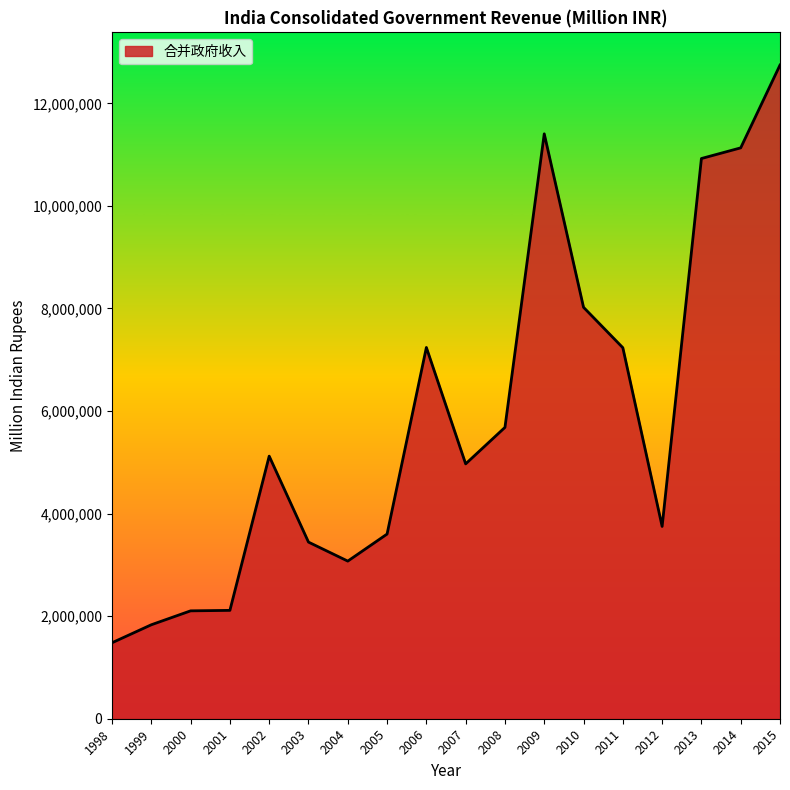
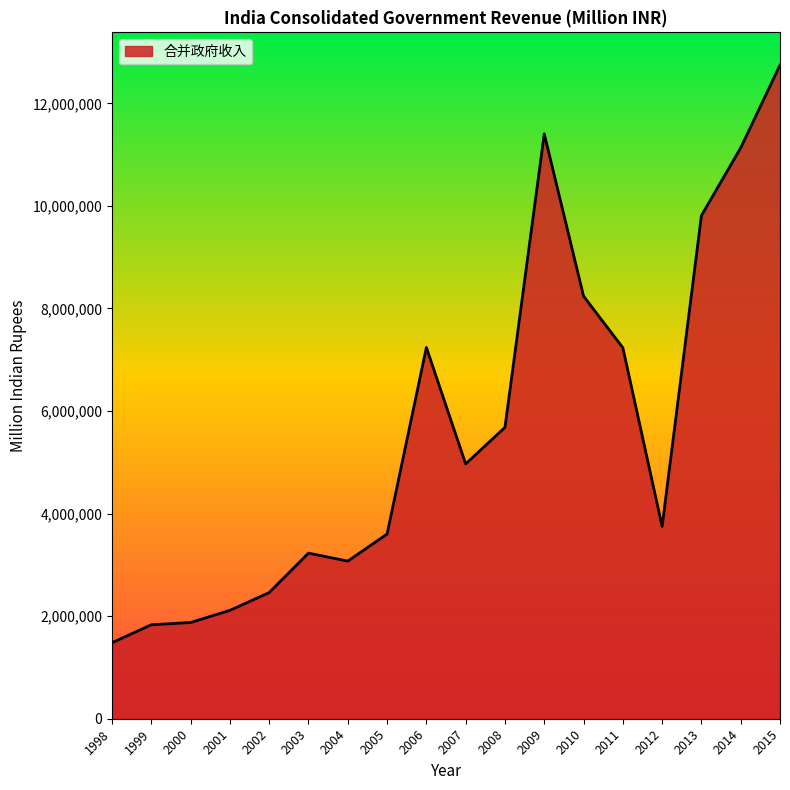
  {
    "1998": "1,500,000",
    "1999": "1,800,000",
-   "2000": "2,100,000",
+   "2000": "1,900,000",
    "2001": "2,100,000",
-   "2002": "5,100,000",
-   "2003": "3,400,000",
+   "2002": "2,500,000",
+   "2003": "3,200,000",
    "2004": "3,100,000",
    "2005": "3,600,000",
    "2006": "7,200,000",
    "2007": "5,000,000",
    "2008": "5,700,000",
    "2009": "11,400,000",
-   "2010": "8,000,000",
+   "2010": "8,200,000",
    "2011": "7,200,000",
    "2012": "3,700,000",
-   "2013": "10,900,000",
+   "2013": "9,800,000",
    "2014": "11,100,000",
    "2015": "12,700,000"
  }
